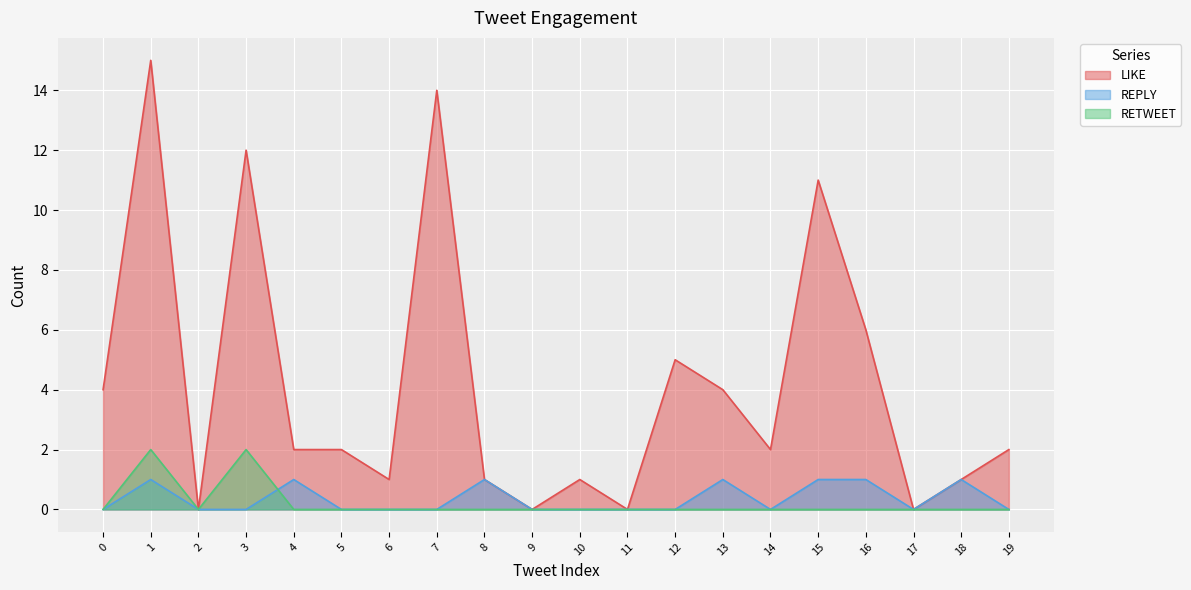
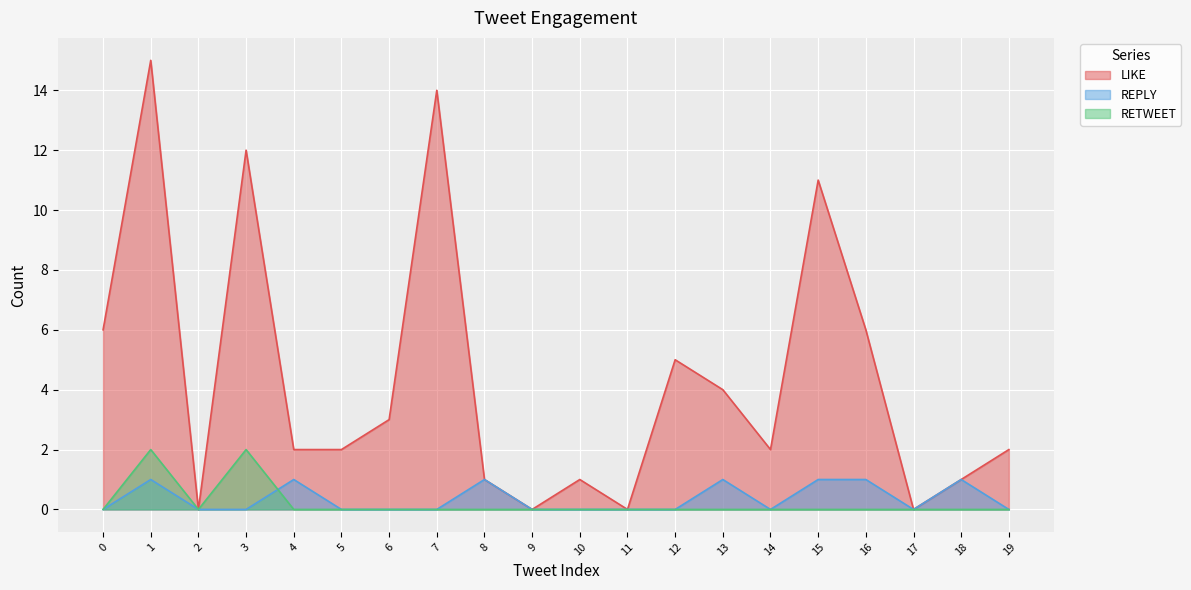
  {
    "LIKE": {
-     "0": 4,
+     "0": 6,
      "1": 15,
      "3": 12,
      "4": 2,
      "5": 2,
-     "6": 1,
+     "6": 3,
      "7": 14,
      "10": 1,
      "12": 5,
      "13": 4,
      "14": 2,
      "15": 11,
      "16": 6,
      "19": 2
    },
    "REPLY": {
      "1": 1,
      "3": 0,
      "4": 1,
      "13": 1,
      "15": 1,
      "16": 1
    },
    "RETWEET": {
      "1": 2,
      "3": 2,
      "4": 0,
      "8": 0,
      "13": 0,
      "15": 0,
      "16": 0,
      "18": 0
    }
  }
